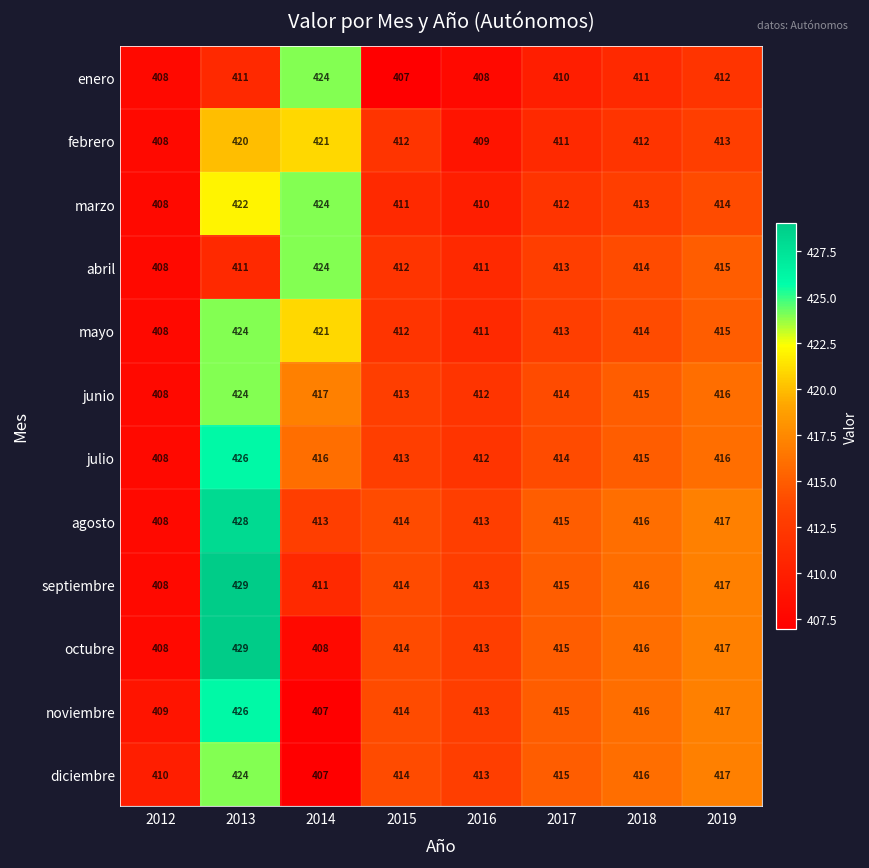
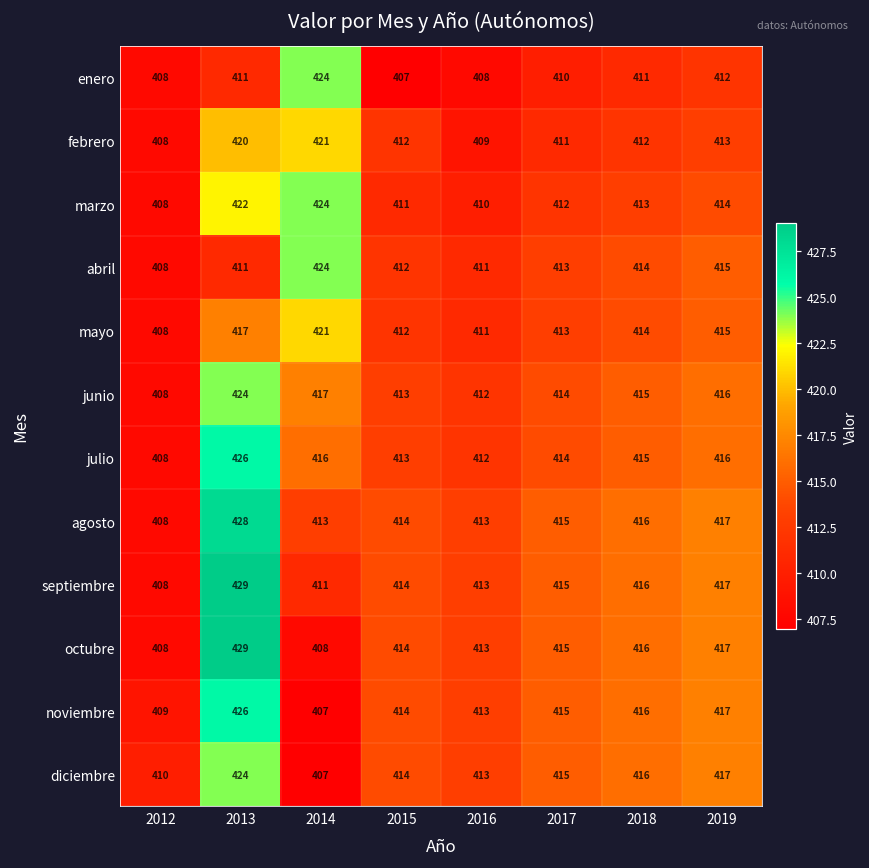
  {
    "enero": {
      "2012": 408,
      "2013": 411,
      "2014": 424,
      "2015": 407,
      "2016": 408,
      "2017": 410,
      "2018": 411,
      "2019": 412
    },
    "febrero": {
      "2012": 408,
      "2013": 420,
      "2014": 421,
      "2015": 412,
      "2016": 409,
      "2017": 411,
      "2018": 412,
      "2019": 413
    },
    "marzo": {
      "2012": 408,
      "2013": 422,
      "2014": 424,
      "2015": 411,
      "2016": 410,
      "2017": 412,
      "2018": 413,
      "2019": 414
    },
    "abril": {
      "2012": 408,
      "2013": 411,
      "2014": 424,
      "2015": 412,
      "2016": 411,
      "2017": 413,
      "2018": 414,
      "2019": 415
    },
    "mayo": {
      "2012": 408,
-     "2013": 424,
+     "2013": 417,
      "2014": 421,
      "2015": 412,
      "2016": 411,
      "2017": 413,
      "2018": 414,
      "2019": 415
    },
    "junio": {
      "2012": 408,
      "2013": 424,
      "2014": 417,
      "2015": 413,
      "2016": 412,
      "2017": 414,
      "2018": 415,
      "2019": 416
    },
    "julio": {
      "2012": 408,
      "2013": 426,
      "2014": 416,
      "2015": 413,
      "2016": 412,
      "2017": 414,
      "2018": 415,
      "2019": 416
    },
    "agosto": {
      "2012": 408,
      "2013": 428,
      "2014": 413,
      "2015": 414,
      "2016": 413,
      "2017": 415,
      "2018": 416,
      "2019": 417
    },
    "septiembre": {
      "2012": 408,
      "2013": 429,
      "2014": 411,
      "2015": 414,
      "2016": 413,
      "2017": 415,
      "2018": 416,
      "2019": 417
    },
    "octubre": {
      "2012": 408,
      "2013": 429,
      "2014": 408,
      "2015": 414,
      "2016": 413,
      "2017": 415,
      "2018": 416,
      "2019": 417
    },
    "noviembre": {
      "2012": 409,
      "2013": 426,
      "2014": 407,
      "2015": 414,
      "2016": 413,
      "2017": 415,
      "2018": 416,
      "2019": 417
    },
    "diciembre": {
      "2012": 410,
      "2013": 424,
      "2014": 407,
      "2015": 414,
      "2016": 413,
      "2017": 415,
      "2018": 416,
      "2019": 417
    }
  }
